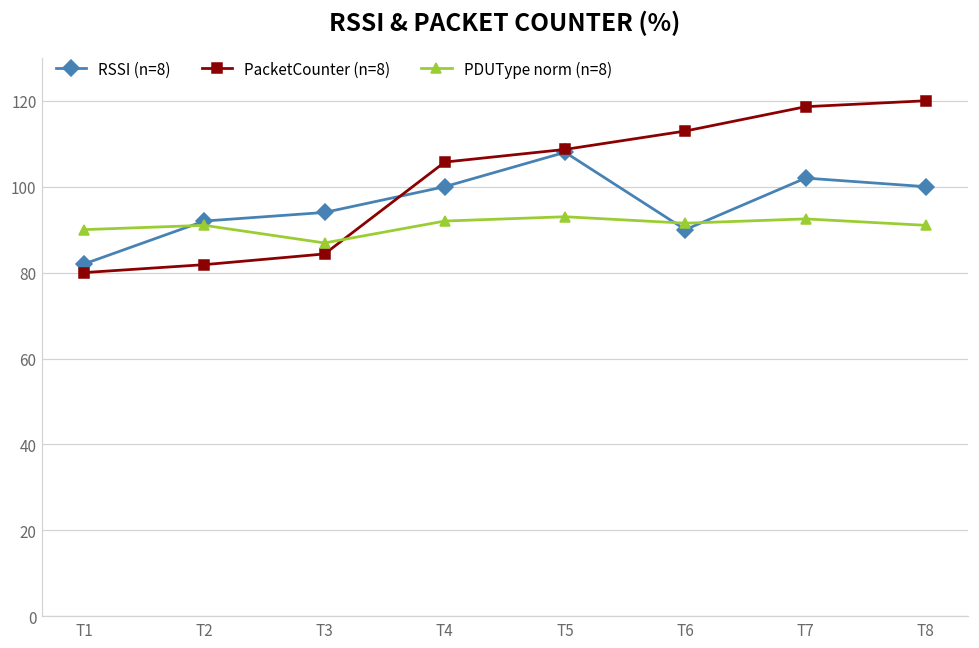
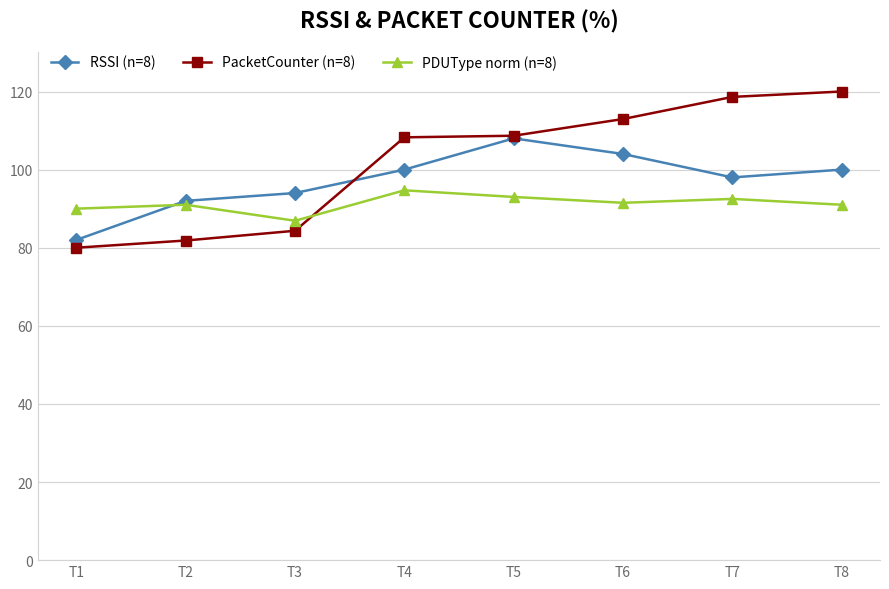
  {
    "RSSI (n=8)": {
      "T1": 82,
      "T2": 92,
      "T3": 94,
      "T4": 100,
      "T5": 108,
-     "T6": 90,
-     "T7": 102,
+     "T6": 104,
+     "T7": 98,
      "T8": 100
    },
    "PacketCounter (n=8)": {
      "T1": 80,
      "T2": 82,
      "T3": 84,
-     "T4": 106,
+     "T4": 108,
      "T5": 109,
      "T6": 113,
      "T7": 119,
      "T8": 120
    },
    "PDUType norm (n=8)": {
      "T1": 90,
      "T2": 91,
      "T3": 87,
-     "T4": 92,
+     "T4": 95,
      "T5": 93,
      "T6": 92,
      "T7": 93,
      "T8": 91
    }
  }
